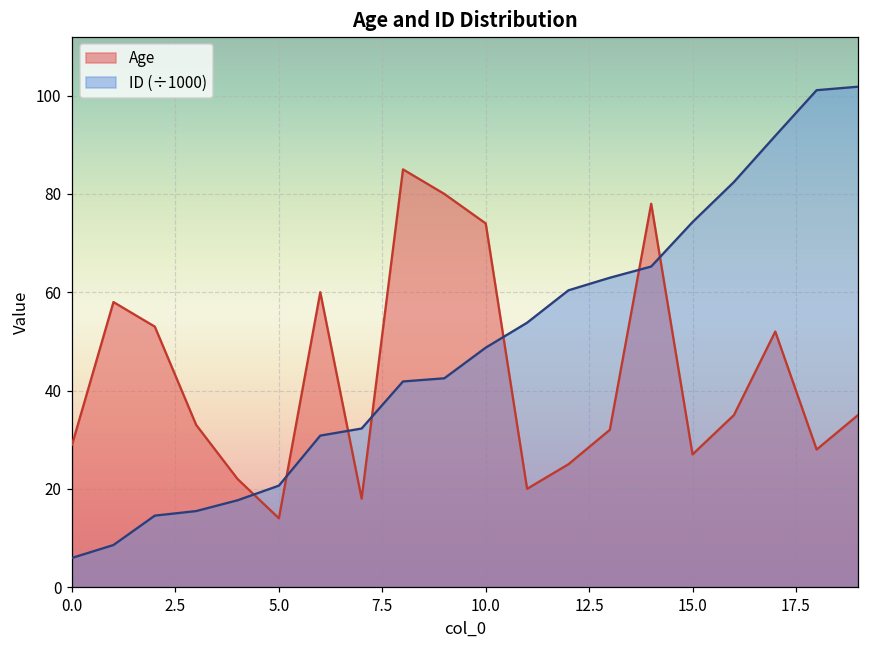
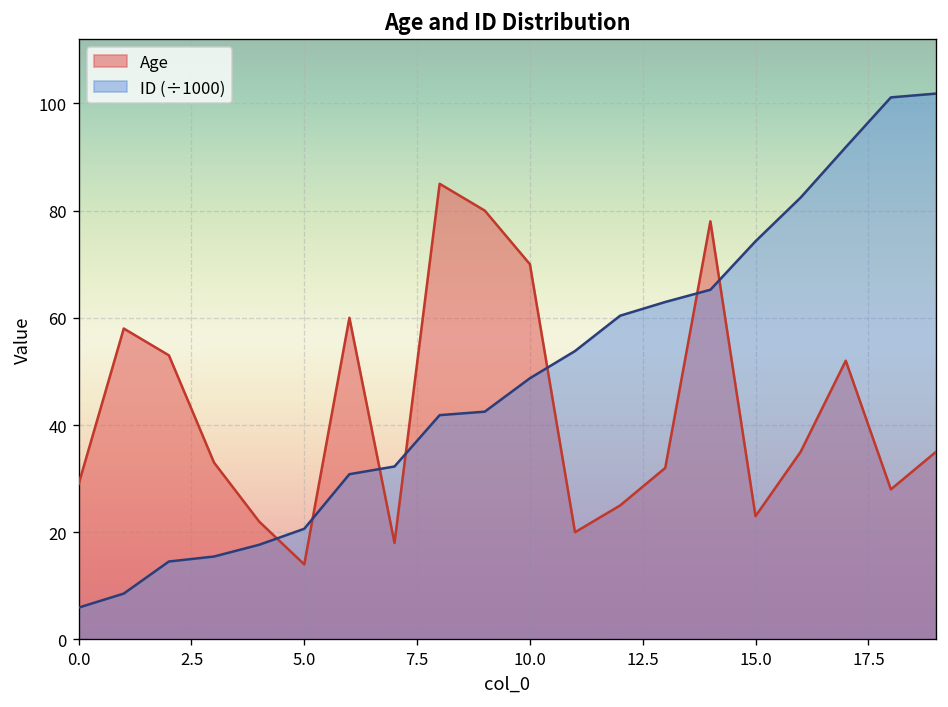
  {
    "Age": {
      "0.0": 29,
      "5.0": 14,
-     "10.0": 74,
-     "15.0": 27
+     "10.0": 70,
+     "15.0": 23
    },
    "ID (÷1000)": {
      "0.0": 6,
      "5.0": 21,
      "10.0": 49,
      "15.0": 74
    }
  }
